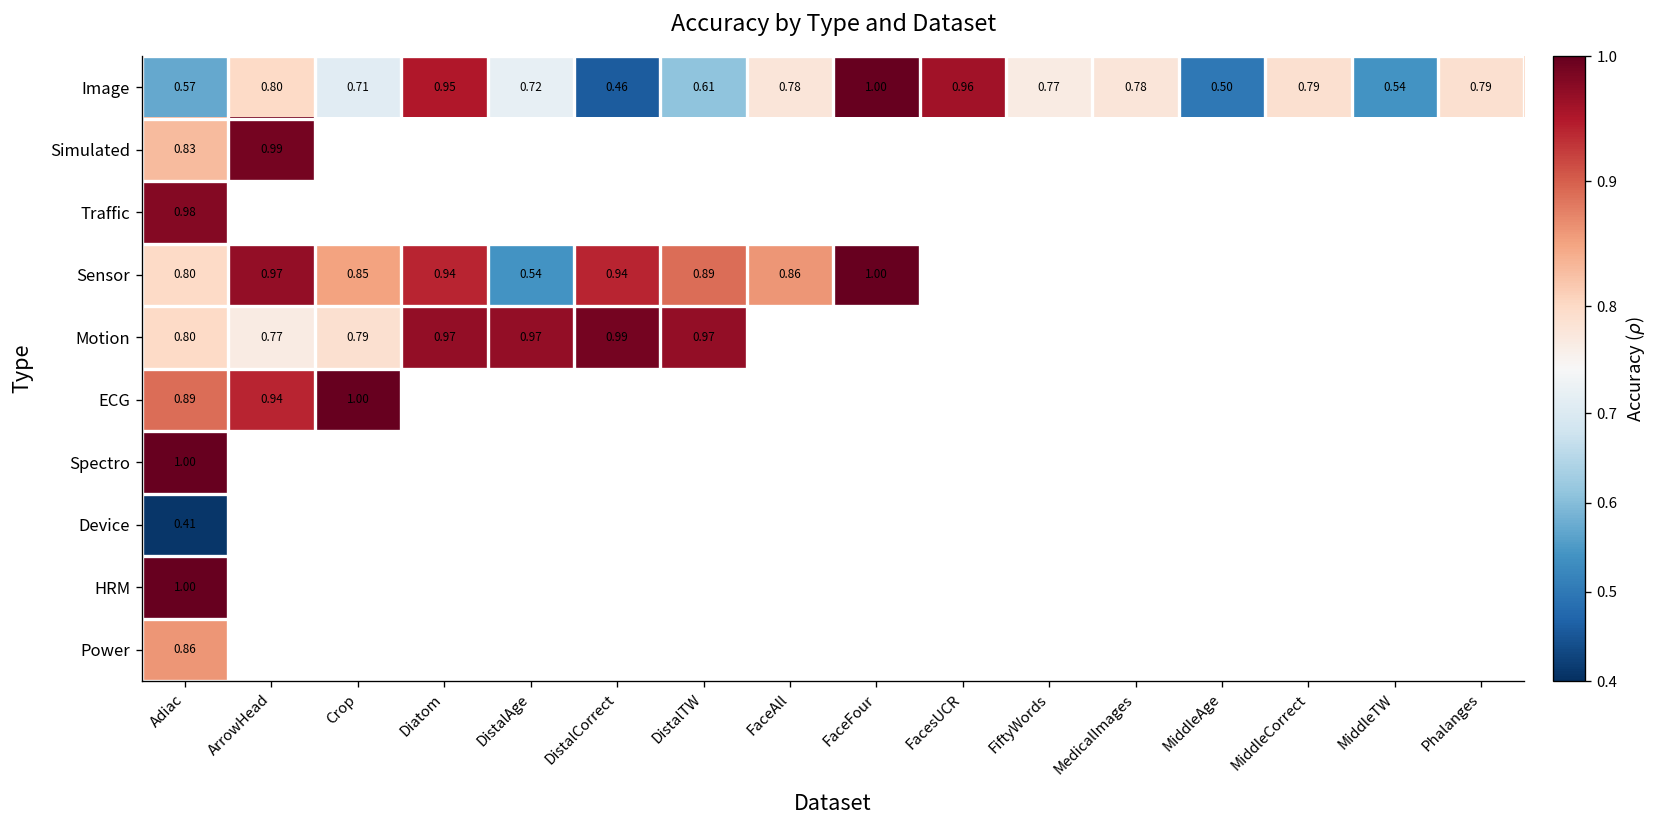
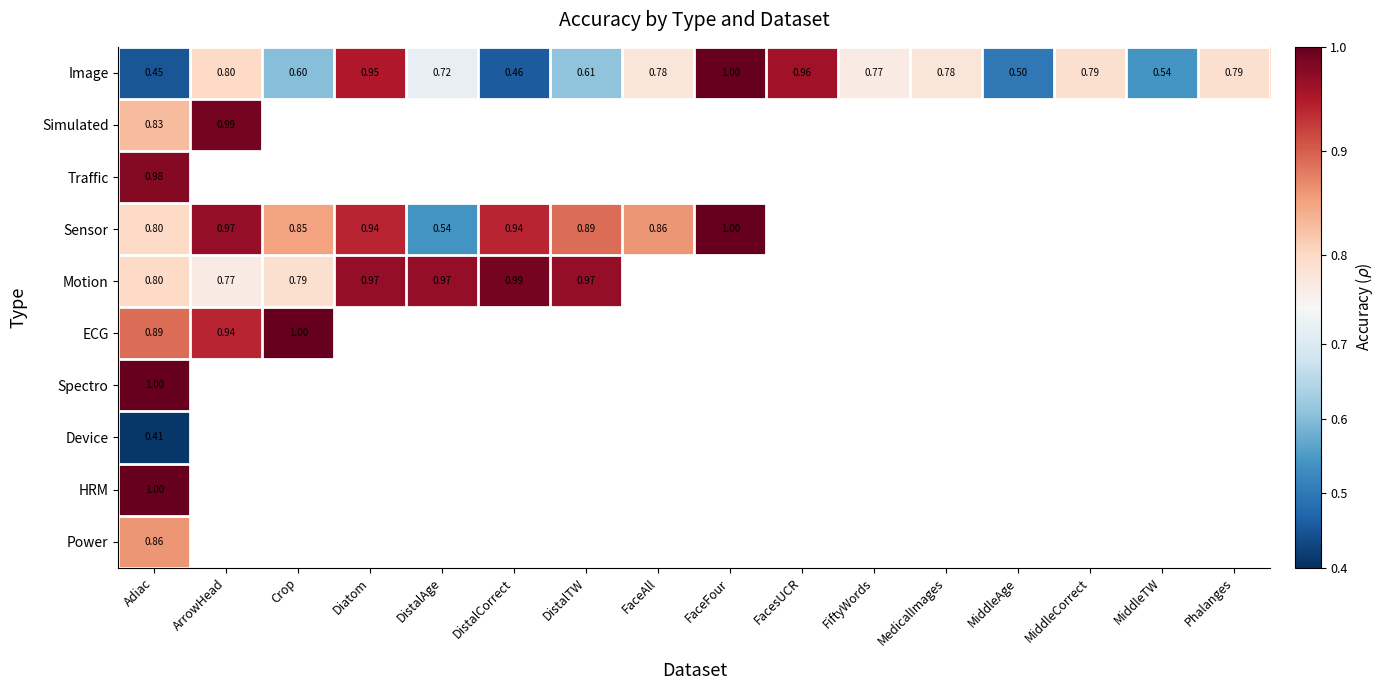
  {
    "Image": {
-     "Adiac": 0.57,
+     "Adiac": 0.45,
      "ArrowHead": 0.80,
-     "Crop": 0.71,
+     "Crop": 0.60,
      "Diatom": 0.95,
      "DistalAge": 0.72,
      "DistalCorrect": 0.46,
      "DistalTW": 0.61,
      "FaceAll": 0.78,
      "FaceFour": 1.00,
      "FacesUCR": 0.96,
      "FiftyWords": 0.77,
      "MedicalImages": 0.78,
      "MiddleAge": 0.50,
      "MiddleCorrect": 0.79,
      "MiddleTW": 0.54,
      "Phalanges": 0.79
    },
    "Simulated": {
      "Adiac": 0.83,
      "ArrowHead": 0.99
    },
    "Traffic": {
      "Adiac": 0.98
    },
    "Sensor": {
      "Adiac": 0.80,
      "ArrowHead": 0.97,
      "Crop": 0.85,
      "Diatom": 0.94,
      "DistalAge": 0.54,
      "DistalCorrect": 0.94,
      "DistalTW": 0.89,
      "FaceAll": 0.86,
      "FaceFour": 1.00
    },
    "Motion": {
      "Adiac": 0.80,
      "ArrowHead": 0.77,
      "Crop": 0.79,
      "Diatom": 0.97,
      "DistalAge": 0.97,
      "DistalCorrect": 0.99,
      "DistalTW": 0.97
    },
    "ECG": {
      "Adiac": 0.89,
      "ArrowHead": 0.94,
      "Crop": 1.00
    },
    "Spectro": {
      "Adiac": 1.00
    },
    "Device": {
      "Adiac": 0.41
    },
    "HRM": {
      "Adiac": 1.00
    },
    "Power": {
      "Adiac": 0.86
    }
  }
